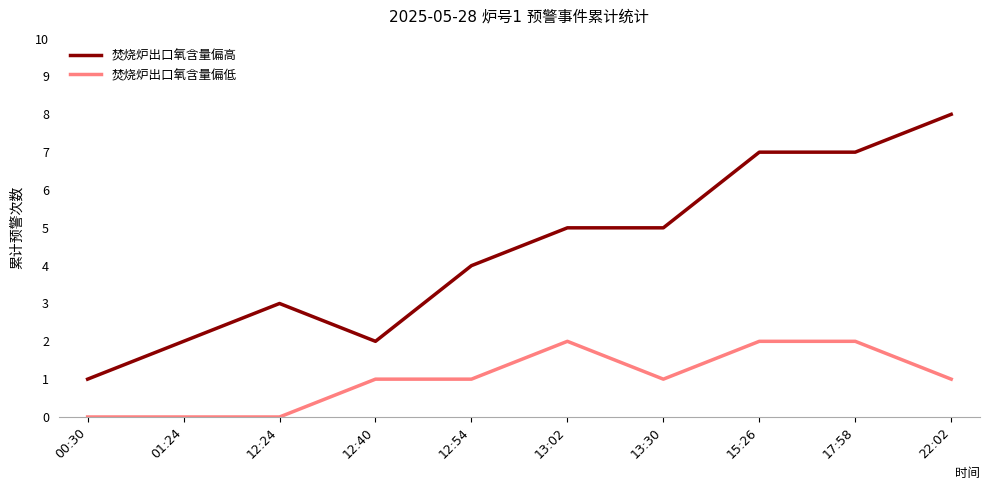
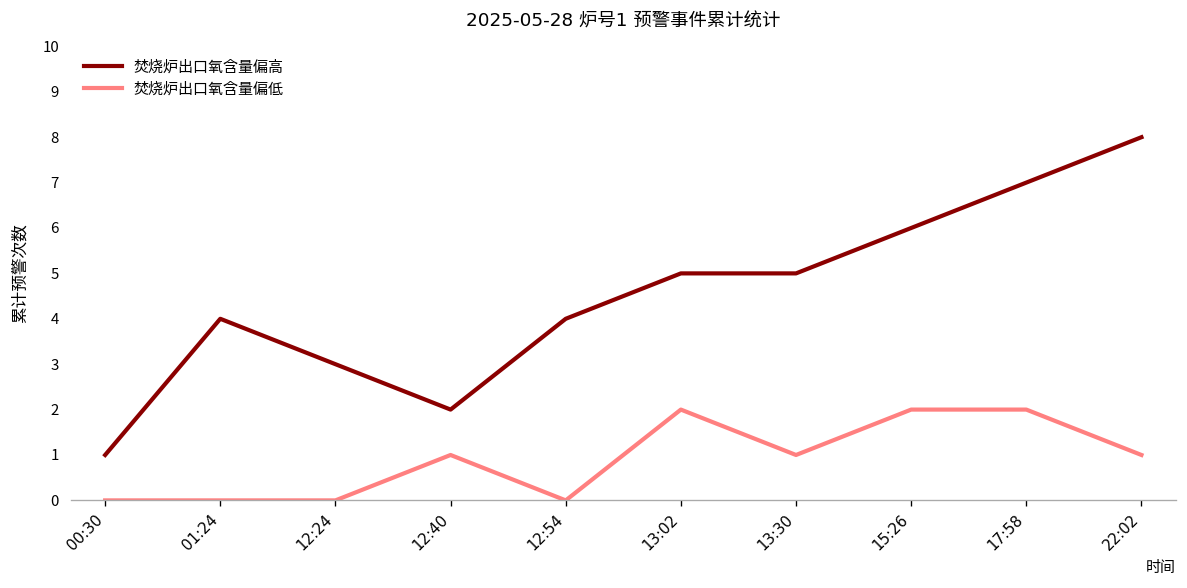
  {
    "焚烧炉出口氧含量偏高": {
      "00:30": 1,
-     "01:24": 2,
+     "01:24": 4,
      "12:24": 3,
      "12:40": 2,
      "12:54": 4,
      "13:02": 5,
      "13:30": 5,
-     "15:26": 7,
+     "15:26": 6,
      "17:58": 7,
      "22:02": 8
    },
    "焚烧炉出口氧含量偏低": {
      "00:30": 0,
      "01:24": 0,
      "12:24": 0,
      "12:40": 1,
-     "12:54": 1,
+     "12:54": 0,
      "13:02": 2,
      "13:30": 1,
      "15:26": 2,
      "17:58": 2,
      "22:02": 1
    }
  }
